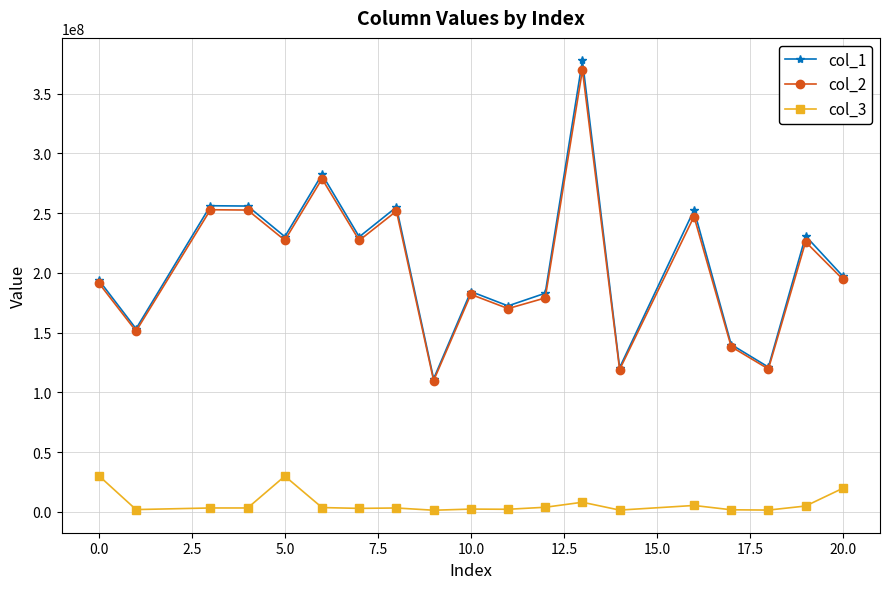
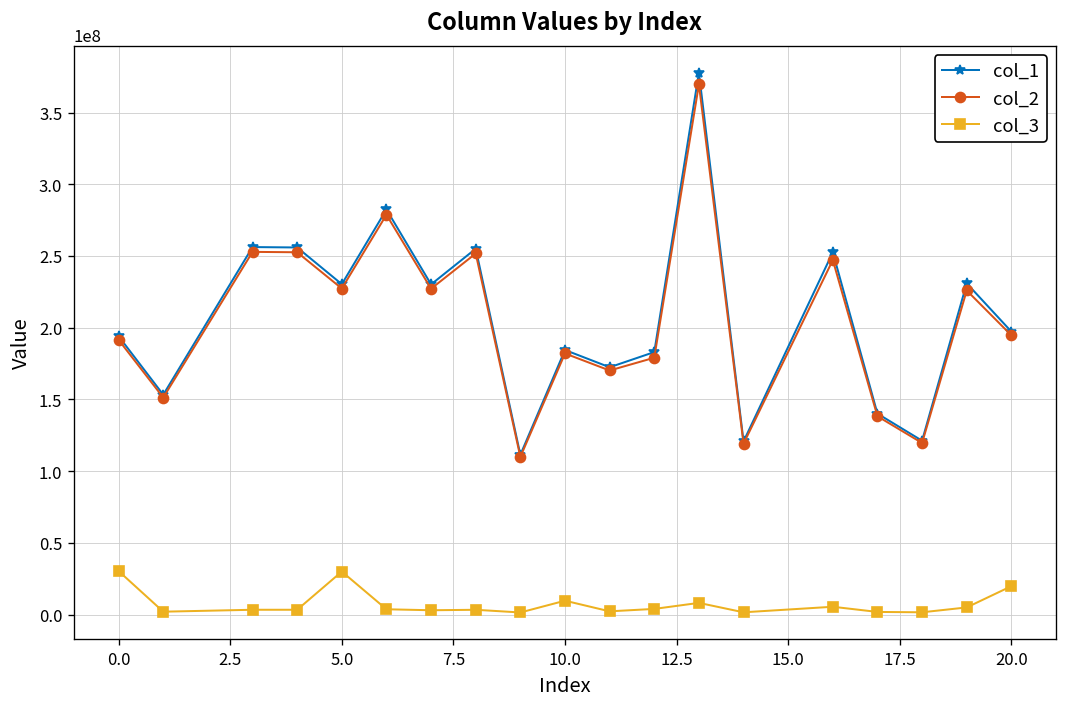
  {
    "col_1": {
      "0.0": 194000000,
      "5.0": 230000000,
      "10.0": 184000000,
      "20.0": 197000000
    },
    "col_2": {
      "0.0": 191000000,
      "5.0": 227000000,
      "10.0": 182000000,
      "20.0": 195000000
    },
    "col_3": {
      "0.0": 30000000,
      "5.0": 30000000,
-     "10.0": 2000000,
+     "10.0": 10000000,
      "20.0": 20000000
    }
  }
